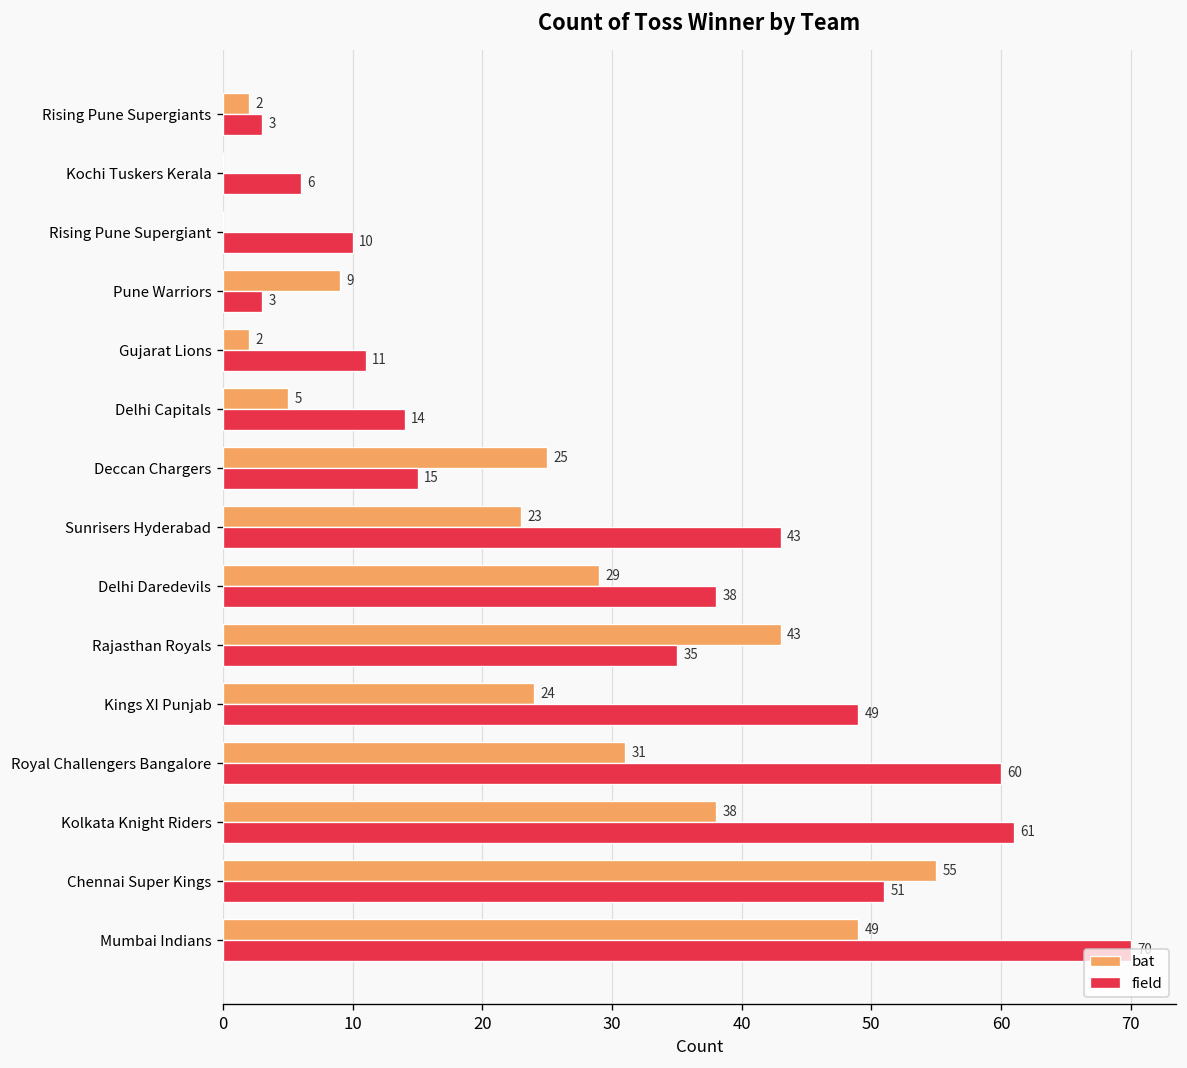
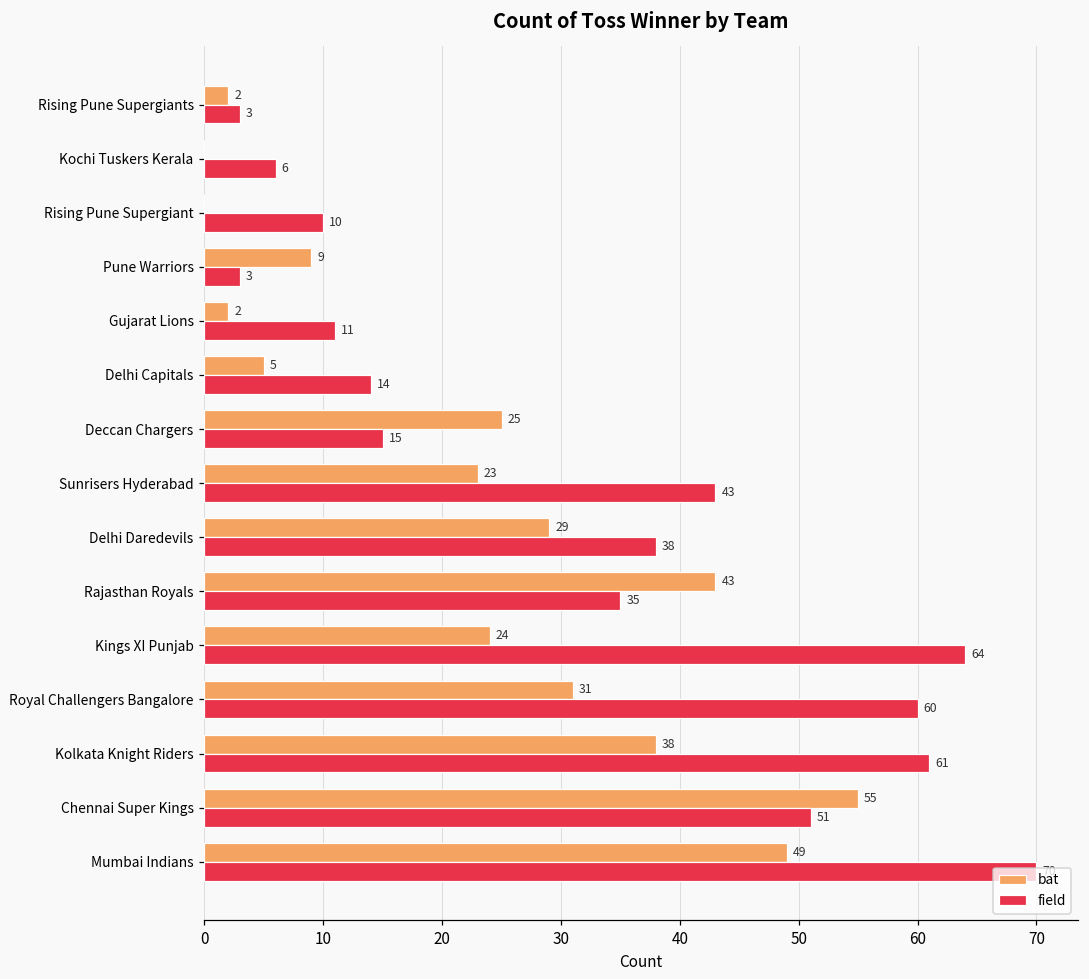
  {
    "bat": {
      "Rising Pune Supergiants": 2,
      "Pune Warriors": 9,
      "Gujarat Lions": 2,
      "Delhi Capitals": 5,
      "Deccan Chargers": 25,
      "Sunrisers Hyderabad": 23,
      "Delhi Daredevils": 29,
      "Rajasthan Royals": 43,
      "Kings XI Punjab": 24,
      "Royal Challengers Bangalore": 31,
      "Kolkata Knight Riders": 38,
      "Chennai Super Kings": 55,
      "Mumbai Indians": 49
    },
    "field": {
      "Rising Pune Supergiants": 3,
      "Kochi Tuskers Kerala": 6,
      "Rising Pune Supergiant": 10,
      "Pune Warriors": 3,
      "Gujarat Lions": 11,
      "Delhi Capitals": 14,
      "Deccan Chargers": 15,
      "Sunrisers Hyderabad": 43,
      "Delhi Daredevils": 38,
      "Rajasthan Royals": 35,
-     "Kings XI Punjab": 49,
+     "Kings XI Punjab": 64,
      "Royal Challengers Bangalore": 60,
      "Kolkata Knight Riders": 61,
      "Chennai Super Kings": 51
    }
  }
